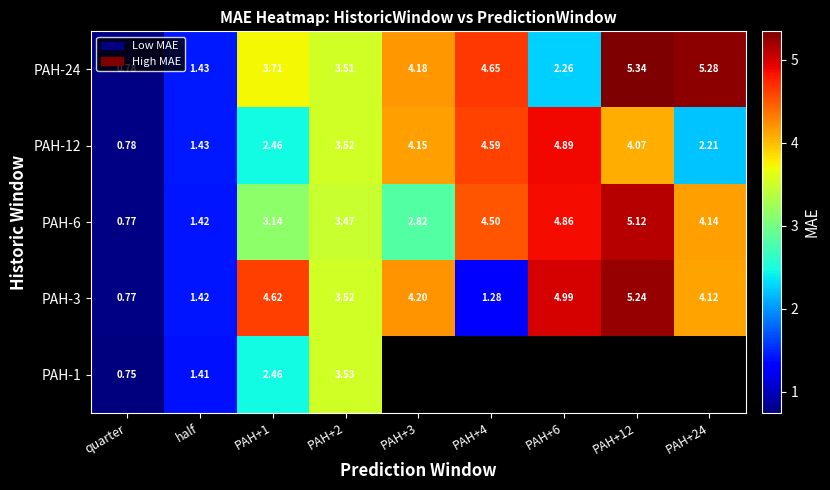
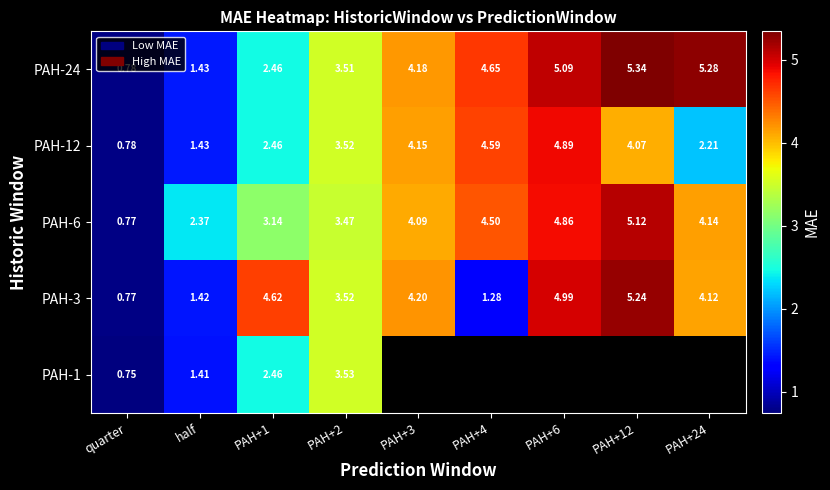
  {
    "PAH-24": {
      "half": 1.43,
-     "PAH+1": 3.71,
+     "PAH+1": 2.46,
      "PAH+2": 3.51,
      "PAH+3": 4.18,
      "PAH+4": 4.65,
-     "PAH+6": 2.26,
+     "PAH+6": 5.09,
      "PAH+12": 5.34,
      "PAH+24": 5.28
    },
    "PAH-12": {
      "quarter": 0.78,
      "half": 1.43,
      "PAH+1": 2.46,
      "PAH+2": 3.52,
      "PAH+3": 4.15,
      "PAH+4": 4.59,
      "PAH+6": 4.89,
      "PAH+12": 4.07,
      "PAH+24": 2.21
    },
    "PAH-6": {
      "quarter": 0.77,
-     "half": 1.42,
+     "half": 2.37,
      "PAH+1": 3.14,
      "PAH+2": 3.47,
-     "PAH+3": 2.82,
+     "PAH+3": 4.09,
      "PAH+4": 4.50,
      "PAH+6": 4.86,
      "PAH+12": 5.12,
      "PAH+24": 4.14
    },
    "PAH-3": {
      "quarter": 0.77,
      "half": 1.42,
      "PAH+1": 4.62,
      "PAH+2": 3.52,
      "PAH+3": 4.20,
      "PAH+4": 1.28,
      "PAH+6": 4.99,
      "PAH+12": 5.24,
      "PAH+24": 4.12
    },
    "PAH-1": {
      "quarter": 0.75,
      "half": 1.41,
      "PAH+1": 2.46,
      "PAH+2": 3.53
    }
  }
